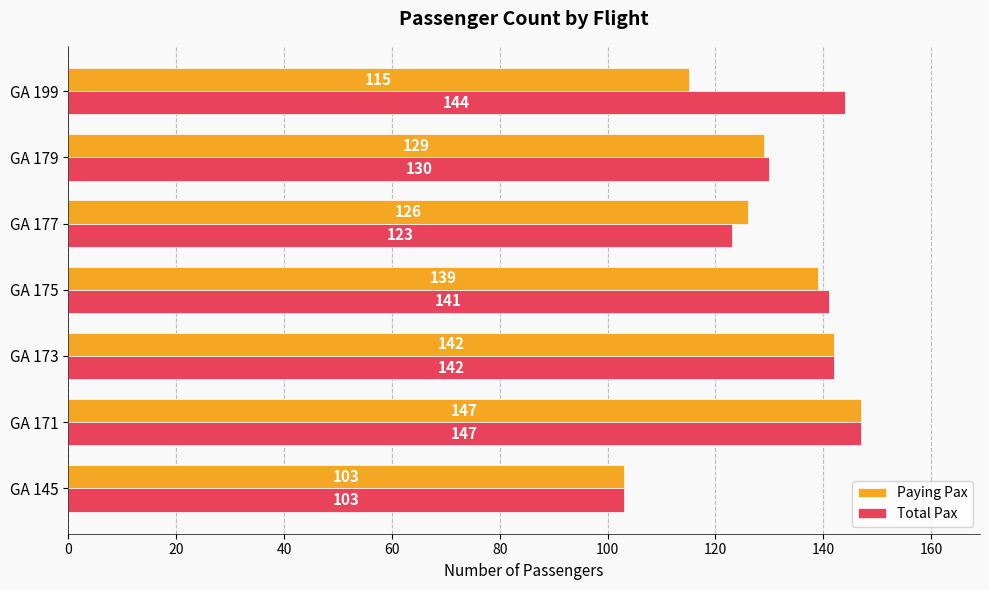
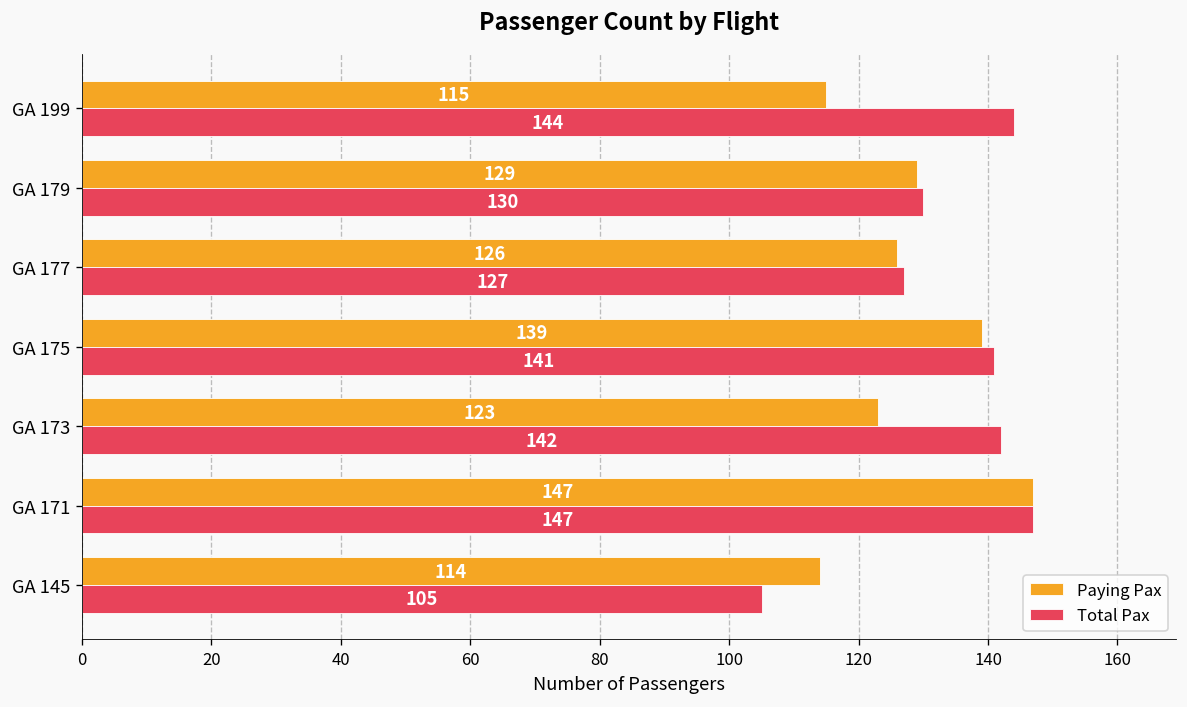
  {
    "Paying Pax": {
      "GA 199": 115,
      "GA 179": 129,
      "GA 177": 126,
      "GA 175": 139,
-     "GA 173": 142,
+     "GA 173": 123,
      "GA 171": 147,
-     "GA 145": 103
+     "GA 145": 114
    },
    "Total Pax": {
      "GA 199": 144,
      "GA 179": 130,
-     "GA 177": 123,
+     "GA 177": 127,
      "GA 175": 141,
      "GA 173": 142,
      "GA 171": 147,
-     "GA 145": 103
+     "GA 145": 105
    }
  }
